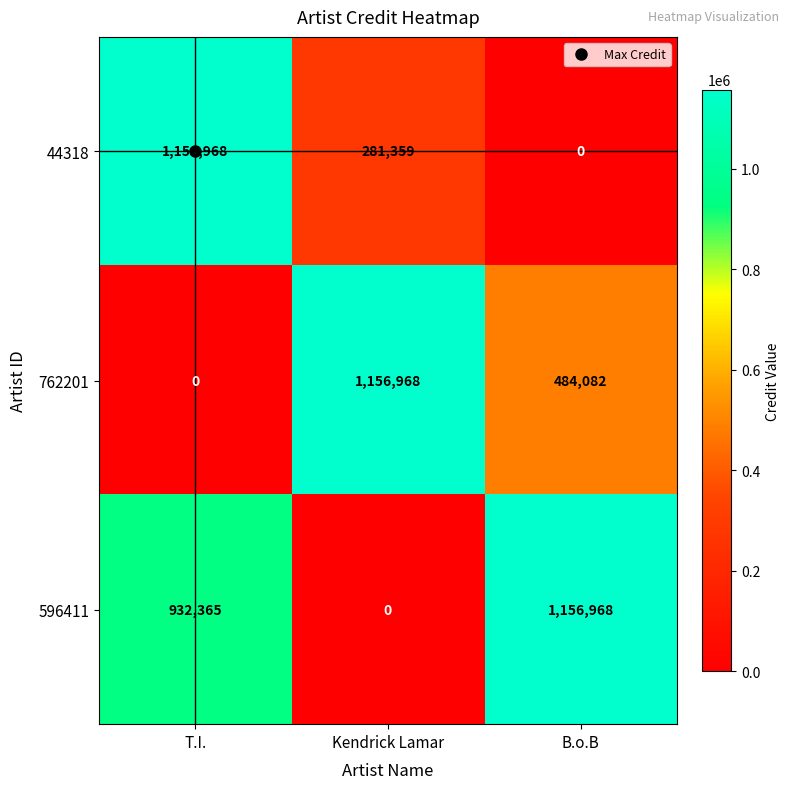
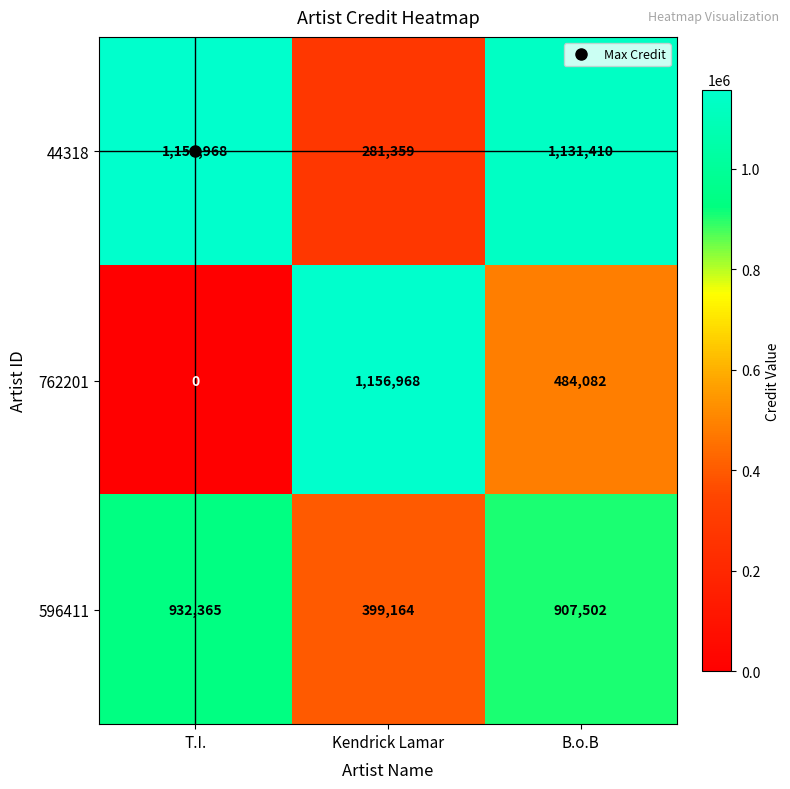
  {
    "44318": {
      "Kendrick Lamar": "281,359",
-     "B.o.B": "0"
+     "B.o.B": "1,131,410"
    },
    "762201": {
      "T.I.": "0",
      "Kendrick Lamar": "1,156,968",
      "B.o.B": "484,082"
    },
    "596411": {
      "T.I.": "932,365",
-     "Kendrick Lamar": "0",
-     "B.o.B": "1,156,968"
+     "Kendrick Lamar": "399,164",
+     "B.o.B": "907,502"
    }
  }
